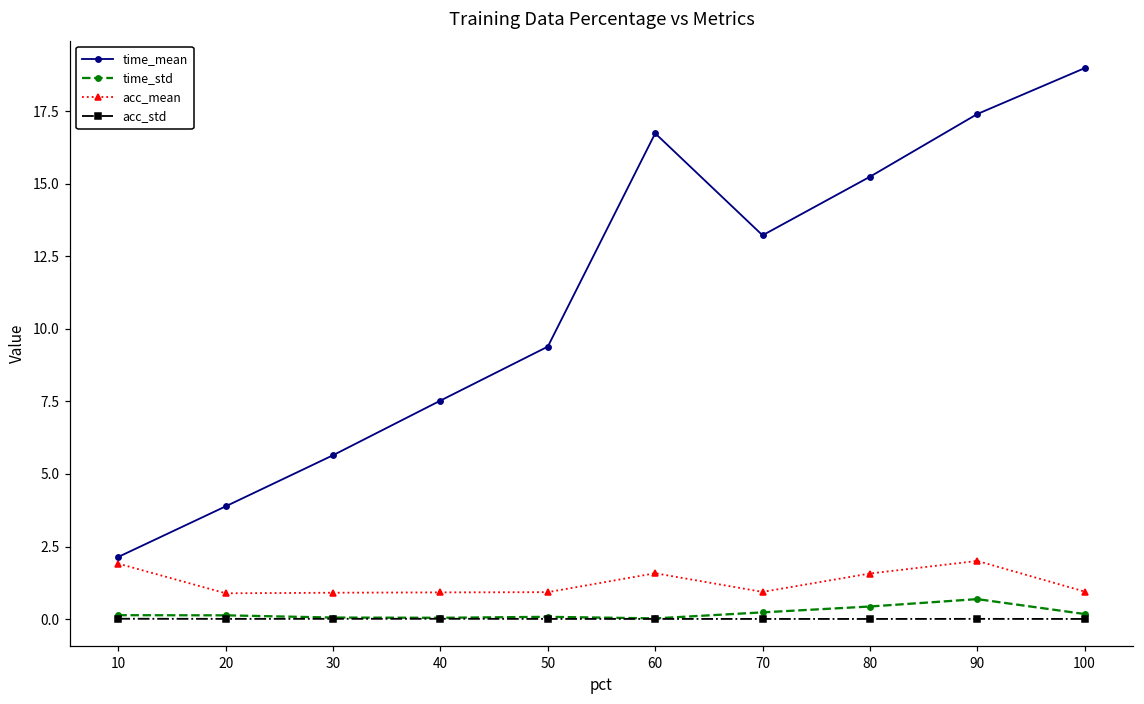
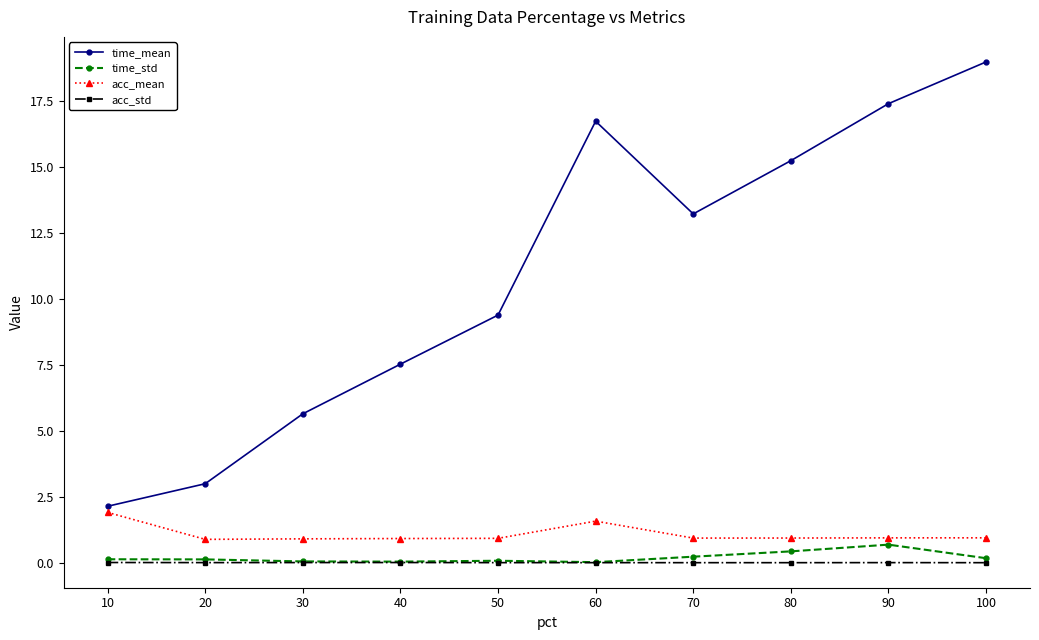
  {
    "time_mean": {
      "10": 2.1,
-     "20": 3.9,
+     "20": 3.0,
      "30": 5.6,
      "40": 7.5,
      "50": 9.4,
      "60": 16.7,
      "70": 13.2,
      "80": 15.2,
      "90": 17.4,
      "100": 19.0
    },
    "time_std": {
      "10": 0.1,
      "20": 0.1,
      "70": 0.2,
      "80": 0.4,
      "90": 0.7,
      "100": 0.2
    },
    "acc_mean": {
      "10": 1.9,
      "20": 0.9,
      "30": 0.9,
      "40": 0.9,
      "50": 0.9,
      "60": 1.6,
      "70": 0.9,
-     "80": 1.6,
-     "90": 2.0,
+     "80": 0.9,
+     "90": 0.9,
      "100": 0.9
    },
    "acc_std": {
      "10": 0.0,
      "20": 0.0,
      "70": 0.0,
      "80": 0.0,
      "90": 0.0,
      "100": 0.0
    }
  }
